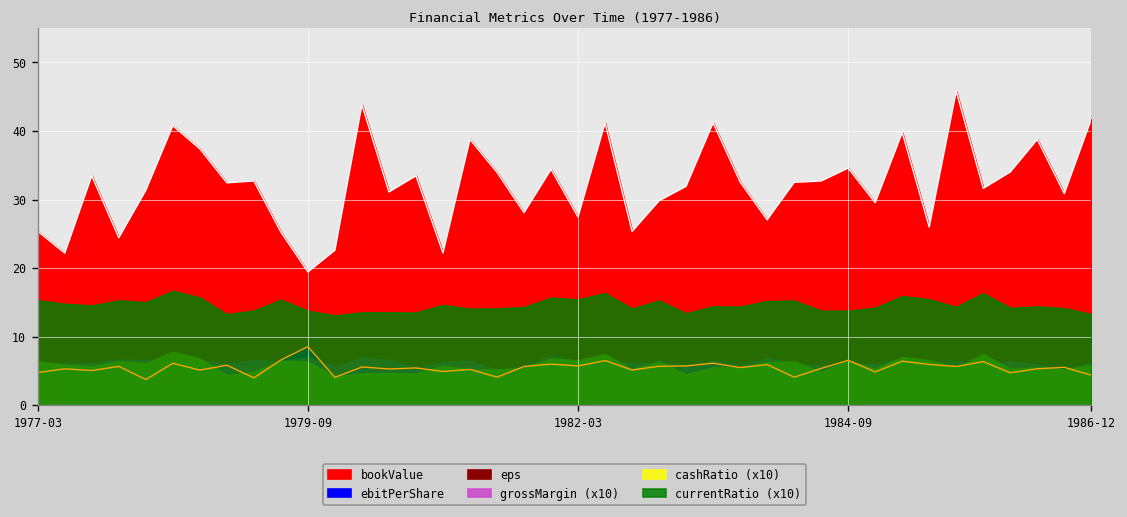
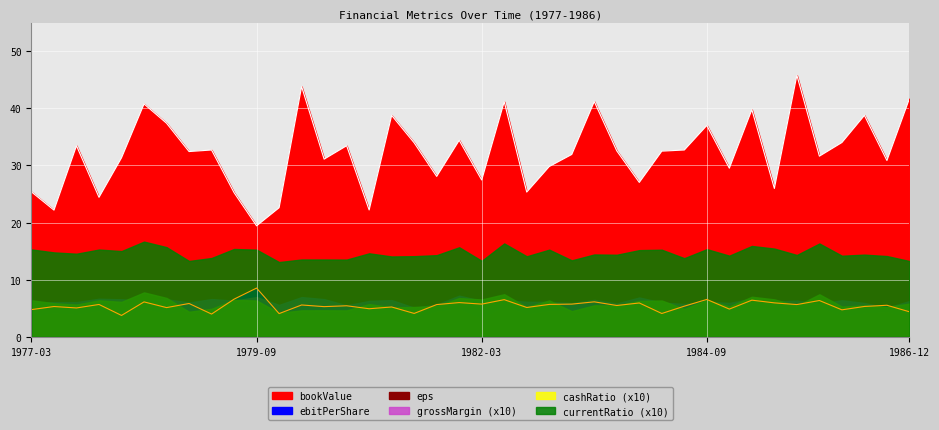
  {
    "bookValue": {
      "1977-03": 25,
      "1979-09": 19,
      "1982-03": 27,
-     "1984-09": 35,
+     "1984-09": 37,
      "1986-12": 42
    },
    "ebitPerShare": {
      "1977-03": 5,
      "1979-09": 9,
      "1982-03": 6,
      "1986-12": 4
    },
    "eps": {
      "1977-03": 4,
      "1979-09": 4,
      "1982-03": 3,
      "1984-09": 5,
      "1986-12": 3
    },
    "grossMargin (x10)": {
      "1979-09": 7,
      "1986-12": 6
    },
    "cashRatio (x10)": {
      "1979-09": 6,
      "1986-12": 6
    },
    "currentRatio (x10)": {
      "1977-03": 15,
-     "1979-09": 14,
-     "1982-03": 15,
-     "1984-09": 14,
+     "1979-09": 15,
+     "1982-03": 13,
+     "1984-09": 15,
      "1986-12": 13
    }
  }
